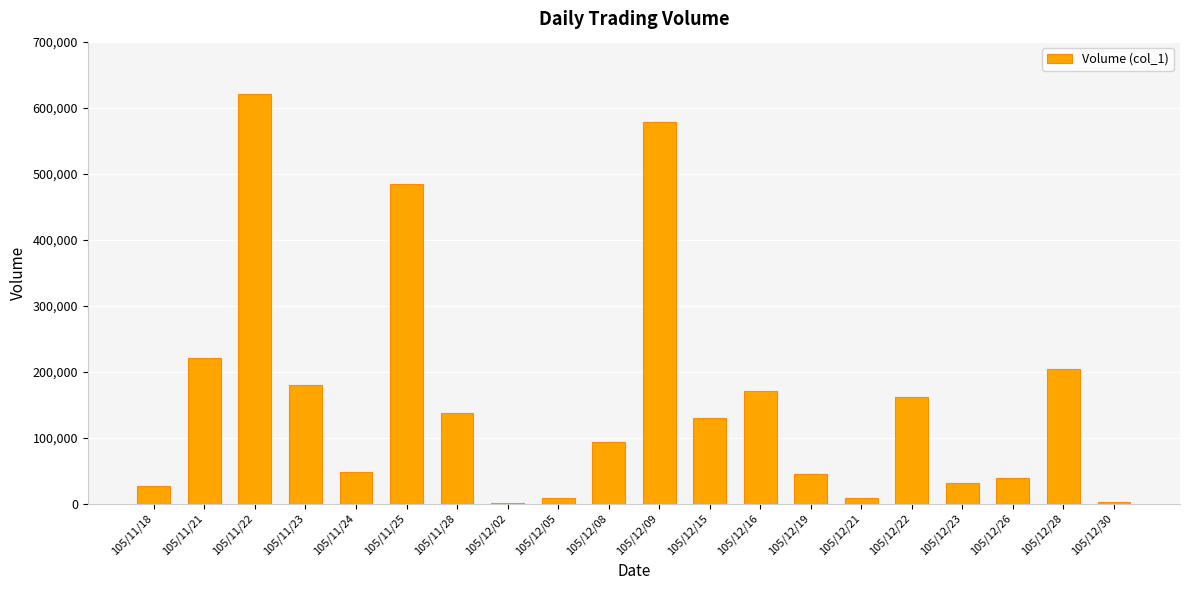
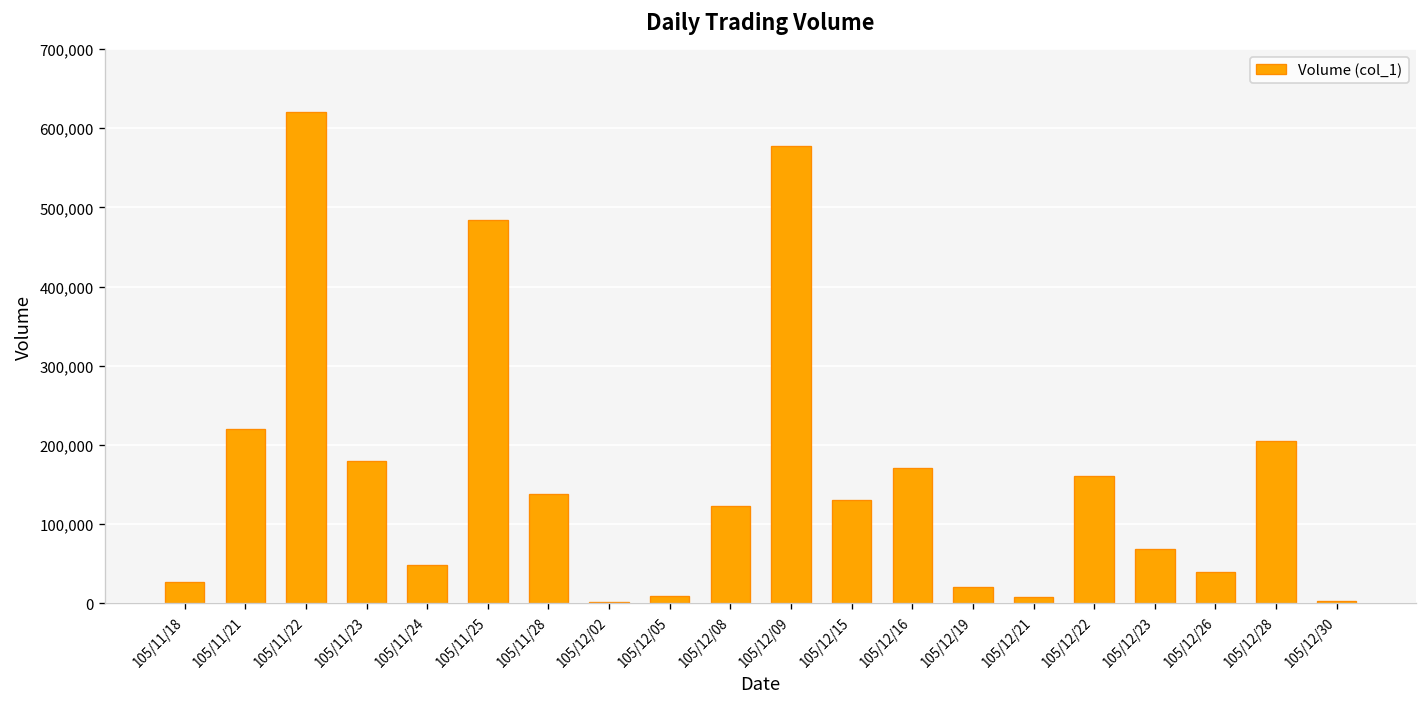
  {
    "105/11/18": "30,000",
    "105/11/21": "220,000",
    "105/11/22": "620,000",
    "105/11/23": "180,000",
    "105/11/24": "50,000",
    "105/11/25": "480,000",
    "105/11/28": "140,000",
    "105/12/05": "10,000",
-   "105/12/08": "90,000",
+   "105/12/08": "120,000",
    "105/12/09": "580,000",
    "105/12/15": "130,000",
    "105/12/16": "170,000",
-   "105/12/19": "40,000",
+   "105/12/19": "20,000",
    "105/12/21": "10,000",
    "105/12/22": "160,000",
-   "105/12/23": "30,000",
+   "105/12/23": "70,000",
    "105/12/26": "40,000",
    "105/12/28": "200,000"
  }
